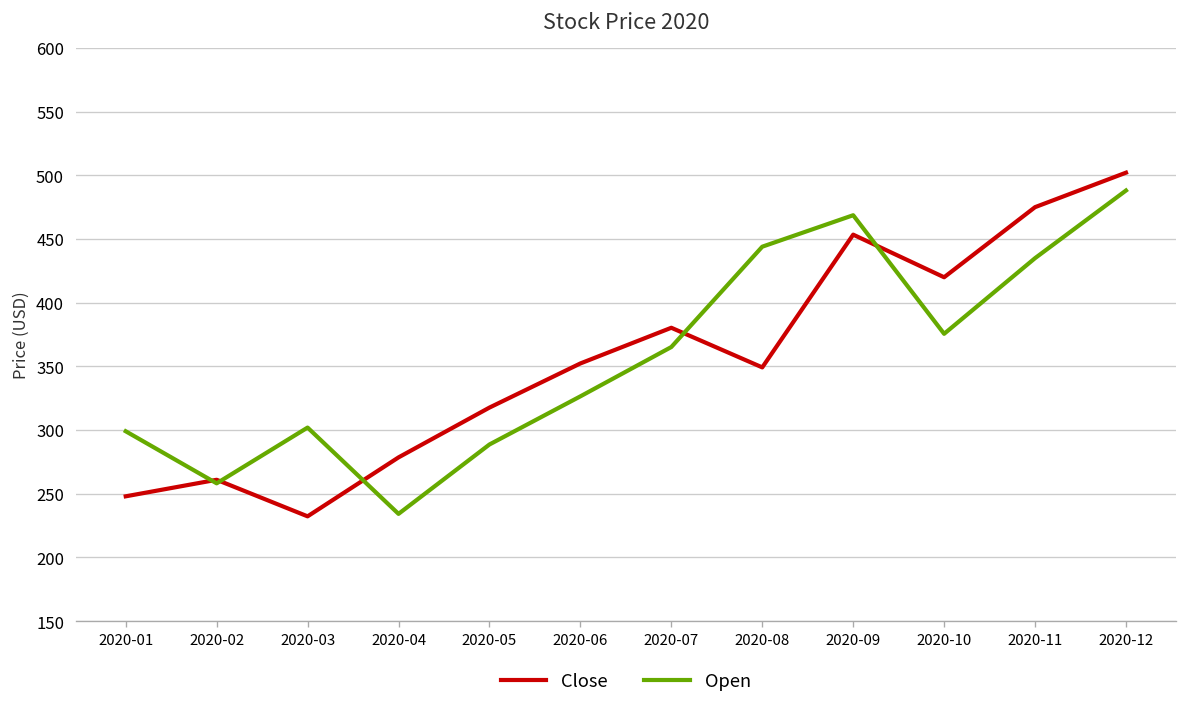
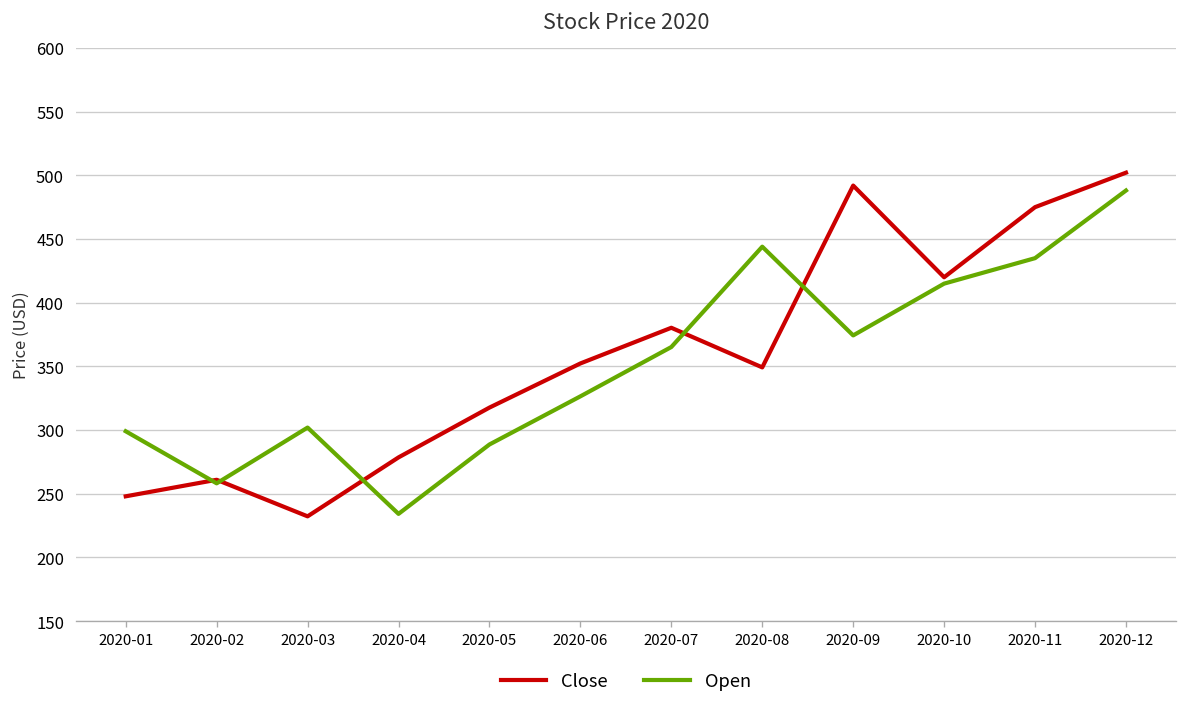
  {
    "Close": {
      "2020-01": 248,
      "2020-02": 261,
      "2020-03": 232,
      "2020-04": 279,
      "2020-05": 318,
      "2020-06": 352,
      "2020-07": 380,
      "2020-08": 349,
-     "2020-09": 453,
+     "2020-09": 492,
      "2020-10": 420,
      "2020-11": 475,
      "2020-12": 502
    },
    "Open": {
      "2020-01": 299,
      "2020-02": 258,
      "2020-03": 302,
      "2020-04": 234,
      "2020-05": 289,
      "2020-06": 327,
      "2020-07": 365,
      "2020-08": 444,
-     "2020-09": 469,
-     "2020-10": 376,
+     "2020-09": 374,
+     "2020-10": 415,
      "2020-11": 435,
      "2020-12": 488
    }
  }
